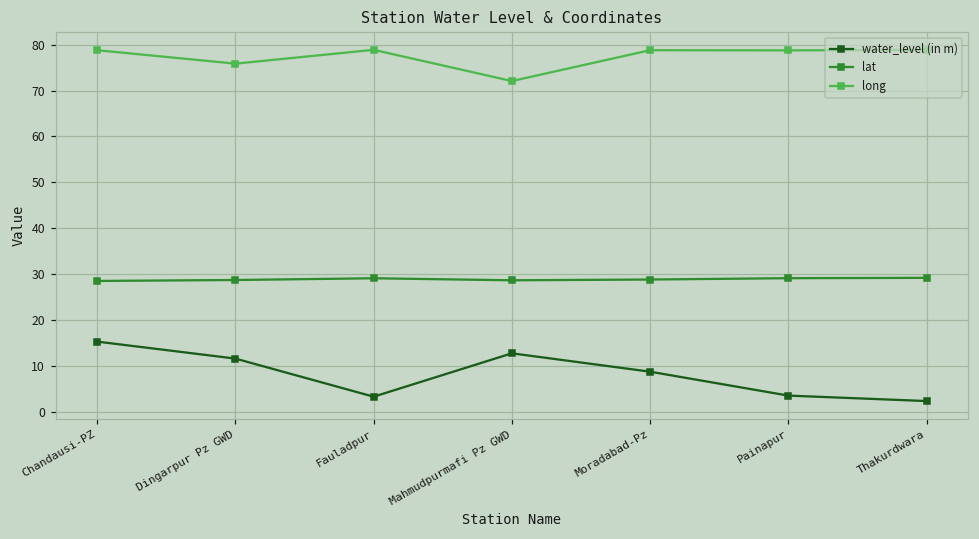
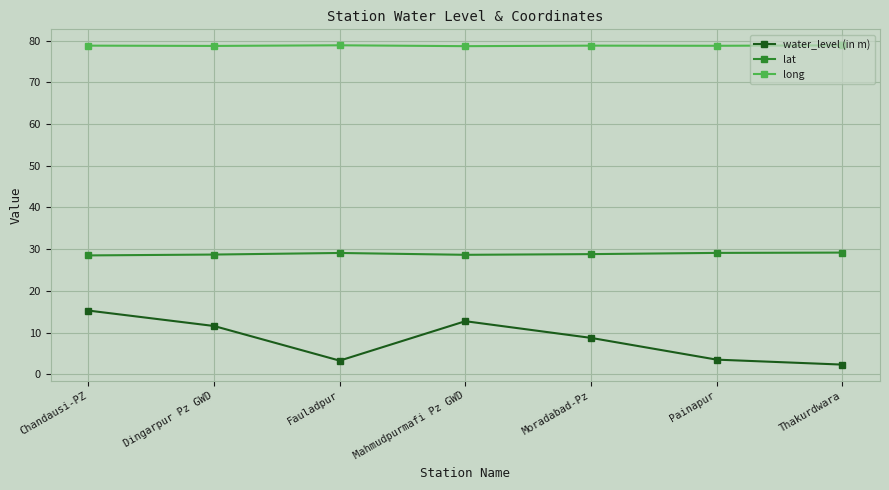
  {
    "long": {
      "Chandausi-PZ": 79,
-     "Dingarpur Pz GWD": 76,
+     "Dingarpur Pz GWD": 79,
      "Fauladpur": 79,
-     "Mahmudpurmafi Pz GWD": 72,
+     "Mahmudpurmafi Pz GWD": 79,
      "Moradabad-Pz": 79,
      "Painapur": 79
    }
  }
